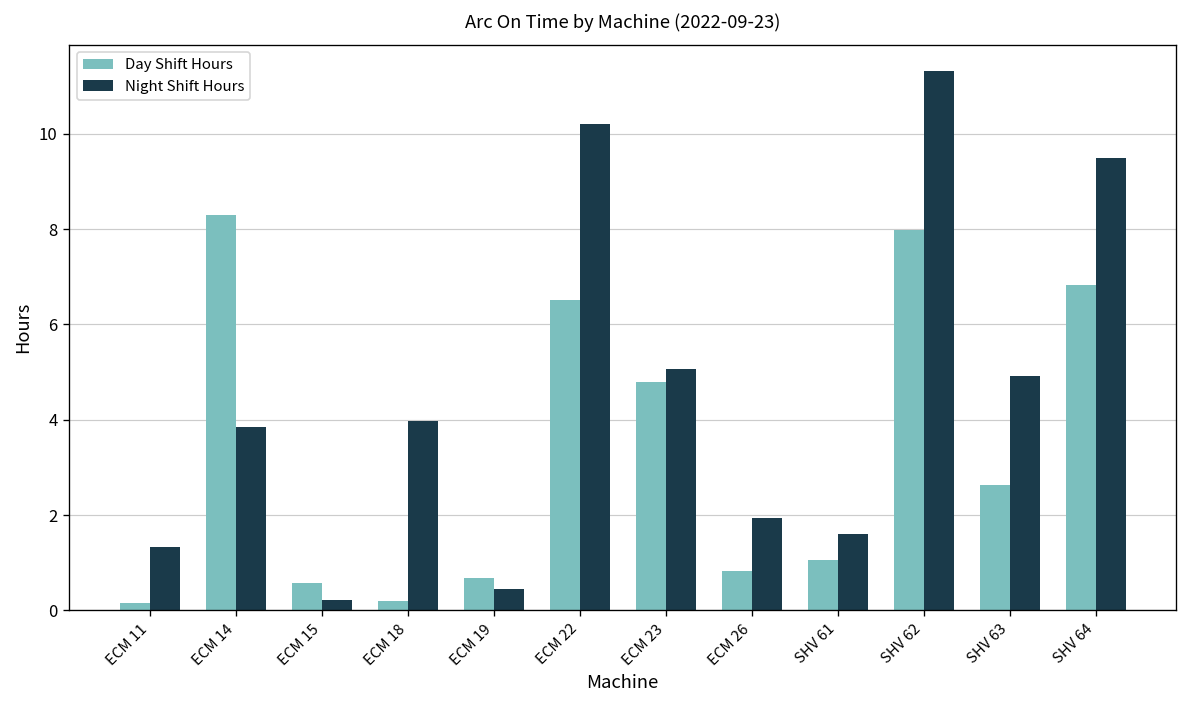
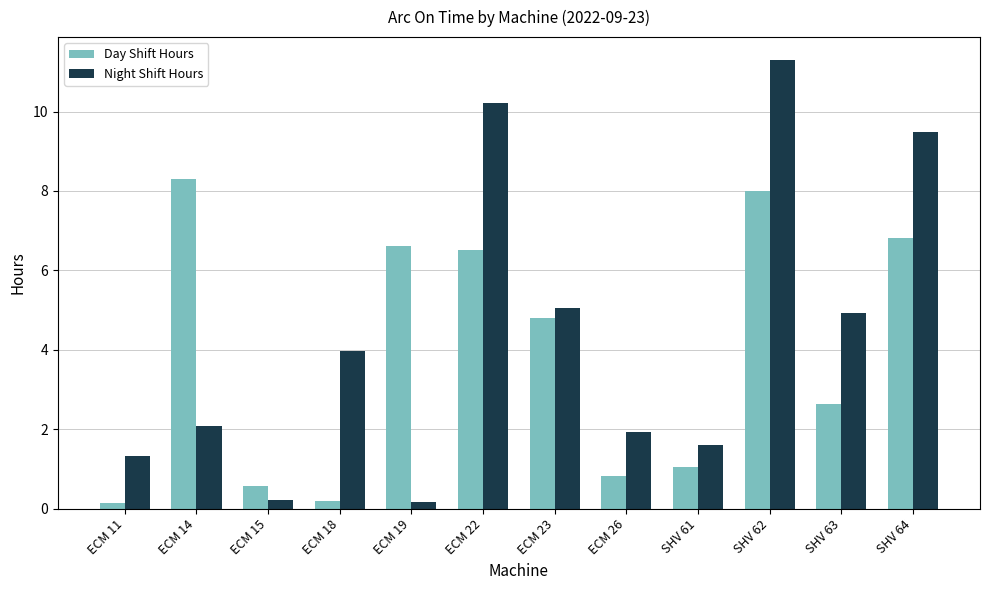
  {
    "Day Shift Hours": {
      "ECM 11": 0.2,
      "ECM 14": 8.3,
      "ECM 15": 0.6,
      "ECM 18": 0.2,
-     "ECM 19": 0.7,
+     "ECM 19": 6.6,
      "ECM 22": 6.5,
      "ECM 23": 4.8,
      "ECM 26": 0.8,
      "SHV 61": 1.1,
      "SHV 62": 8.0,
      "SHV 63": 2.6,
      "SHV 64": 6.8
    },
    "Night Shift Hours": {
      "ECM 11": 1.3,
-     "ECM 14": 3.8,
+     "ECM 14": 2.1,
      "ECM 15": 0.2,
      "ECM 18": 4.0,
-     "ECM 19": 0.4,
+     "ECM 19": 0.2,
      "ECM 22": 10.2,
      "ECM 23": 5.1,
      "ECM 26": 1.9,
      "SHV 61": 1.6,
      "SHV 62": 11.3,
      "SHV 63": 4.9,
      "SHV 64": 9.5
    }
  }
